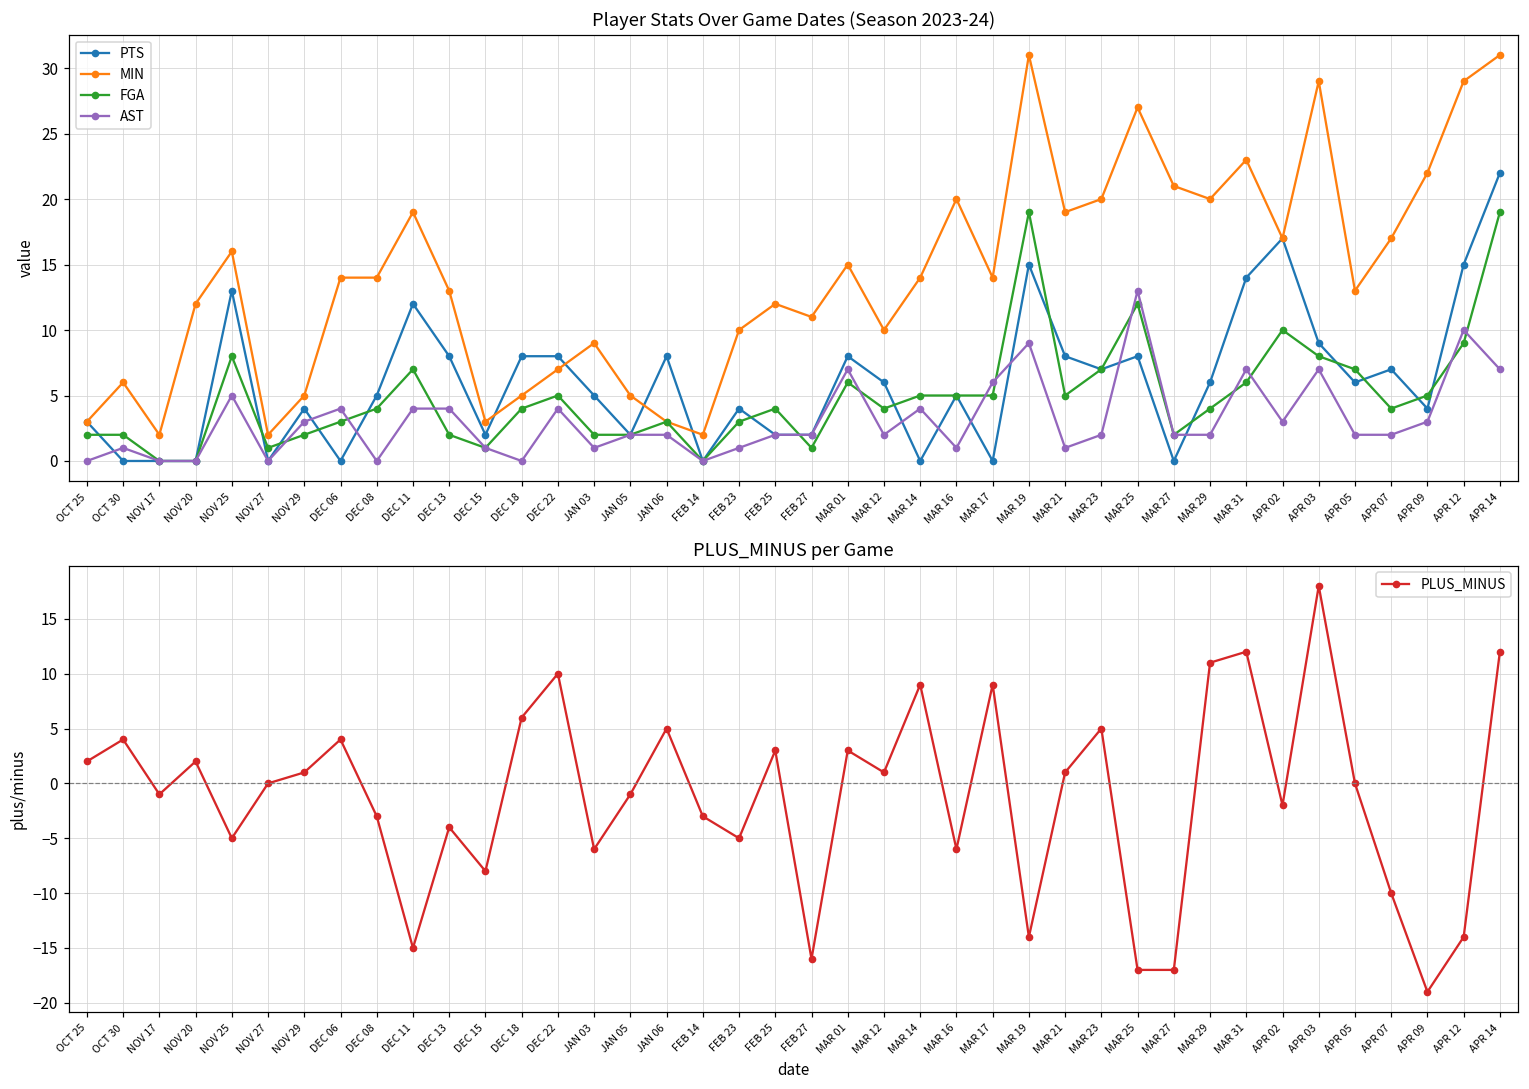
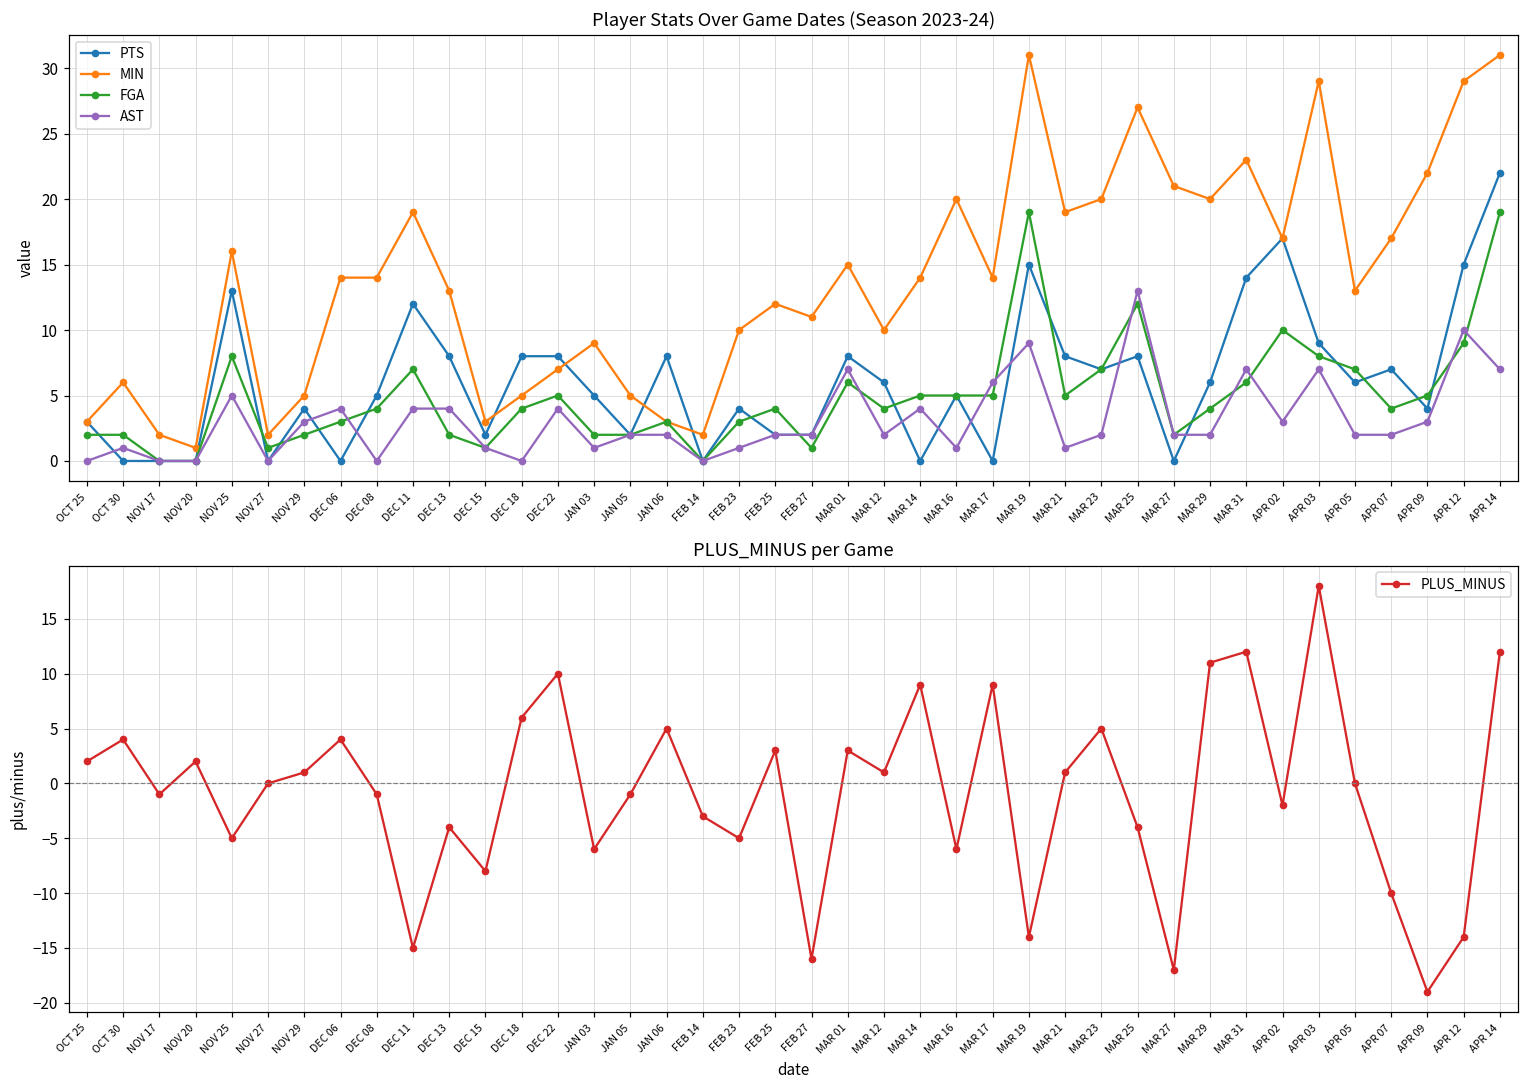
  {
    "Player Stats Over Game Dates (Season 2023-24)": {
      "PTS": {
        "OCT 30": 0,
        "NOV 25": 13,
        "NOV 29": 4,
        "DEC 06": 0,
        "DEC 08": 5,
        "DEC 11": 12,
        "DEC 13": 8,
        "DEC 15": 2,
        "DEC 18": 8,
        "DEC 22": 8,
        "JAN 03": 5,
        "JAN 06": 8,
        "FEB 23": 4,
        "MAR 01": 8,
        "MAR 12": 6,
        "MAR 14": 0,
        "MAR 17": 0,
        "MAR 19": 15,
        "MAR 21": 8,
        "MAR 25": 8,
        "MAR 27": 0,
        "MAR 29": 6,
        "MAR 31": 14,
        "APR 03": 9,
        "APR 05": 6,
        "APR 07": 7,
        "APR 09": 4,
        "APR 12": 15,
        "APR 14": 22
      },
      "MIN": {
        "OCT 30": 6,
        "NOV 17": 2,
-       "NOV 20": 12,
+       "NOV 20": 1,
        "NOV 25": 16,
        "NOV 27": 2,
        "NOV 29": 5,
        "DEC 06": 14,
        "DEC 08": 14,
        "DEC 11": 19,
        "DEC 13": 13,
        "DEC 15": 3,
        "DEC 18": 5,
        "DEC 22": 7,
        "JAN 03": 9,
        "JAN 05": 5,
        "FEB 14": 2,
        "FEB 23": 10,
        "FEB 25": 12,
        "FEB 27": 11,
        "MAR 01": 15,
        "MAR 12": 10,
        "MAR 14": 14,
        "MAR 16": 20,
        "MAR 17": 14,
        "MAR 19": 31,
        "MAR 21": 19,
        "MAR 23": 20,
        "MAR 25": 27,
        "MAR 27": 21,
        "MAR 29": 20,
        "MAR 31": 23,
        "APR 03": 29,
        "APR 05": 13,
        "APR 07": 17,
        "APR 09": 22,
        "APR 12": 29,
        "APR 14": 31
      },
      "FGA": {
        "OCT 25": 2,
        "OCT 30": 2,
        "NOV 25": 8,
        "NOV 27": 1,
        "NOV 29": 2,
        "DEC 06": 3,
        "DEC 08": 4,
        "DEC 11": 7,
        "DEC 13": 2,
        "DEC 18": 4,
        "DEC 22": 5,
        "JAN 03": 2,
        "FEB 23": 3,
        "FEB 25": 4,
        "FEB 27": 1,
        "MAR 01": 6,
        "MAR 12": 4,
        "MAR 14": 5,
        "MAR 17": 5,
        "MAR 19": 19,
        "MAR 21": 5,
        "MAR 25": 12,
        "MAR 29": 4,
        "MAR 31": 6,
        "APR 02": 10,
        "APR 03": 8,
        "APR 05": 7,
        "APR 07": 4,
        "APR 09": 5,
        "APR 12": 9,
        "APR 14": 19
      },
      "AST": {
        "OCT 25": 0,
        "OCT 30": 1,
        "NOV 25": 5,
        "NOV 29": 3,
        "DEC 06": 4,
        "DEC 08": 0,
        "DEC 11": 4,
        "DEC 13": 4,
        "DEC 18": 0,
        "DEC 22": 4,
        "JAN 03": 1,
        "JAN 06": 2,
        "FEB 23": 1,
        "MAR 01": 7,
        "MAR 12": 2,
        "MAR 14": 4,
        "MAR 16": 1,
        "MAR 17": 6,
        "MAR 19": 9,
        "MAR 21": 1,
        "MAR 23": 2,
        "MAR 25": 13,
        "MAR 29": 2,
        "MAR 31": 7,
        "APR 02": 3,
        "APR 03": 7,
        "APR 05": 2,
        "APR 07": 2,
        "APR 09": 3,
        "APR 12": 10,
        "APR 14": 7
      }
    },
    "PLUS_MINUS per Game": {
      "OCT 25": 2,
      "OCT 30": 4,
      "NOV 17": -1,
      "NOV 20": 2,
      "NOV 25": -5,
      "NOV 27": 0,
      "NOV 29": 1,
      "DEC 06": 4,
-     "DEC 08": -3,
+     "DEC 08": -1,
      "DEC 11": -15,
      "DEC 13": -4,
      "DEC 15": -8,
      "DEC 18": 6,
      "DEC 22": 10,
      "JAN 03": -6,
      "JAN 05": -1,
      "JAN 06": 5,
      "FEB 14": -3,
      "FEB 23": -5,
      "FEB 25": 3,
      "FEB 27": -16,
      "MAR 01": 3,
      "MAR 12": 1,
      "MAR 14": 9,
      "MAR 16": -6,
      "MAR 17": 9,
      "MAR 19": -14,
      "MAR 21": 1,
      "MAR 23": 5,
-     "MAR 25": -17,
+     "MAR 25": -4,
      "MAR 27": -17,
      "MAR 29": 11,
      "MAR 31": 12,
      "APR 02": -2,
      "APR 03": 18,
      "APR 05": 0,
      "APR 07": -10,
      "APR 09": -19,
      "APR 12": -14,
      "APR 14": 12
    }
  }
